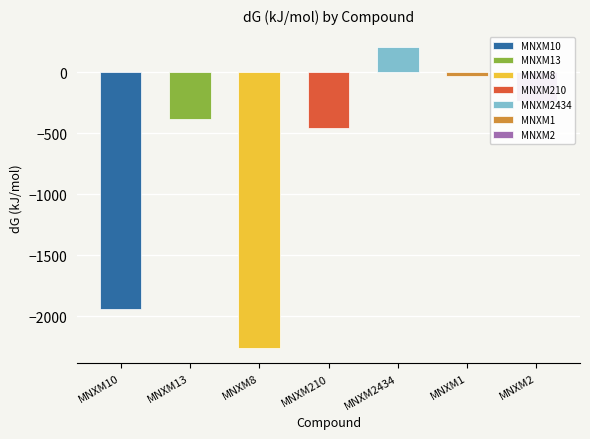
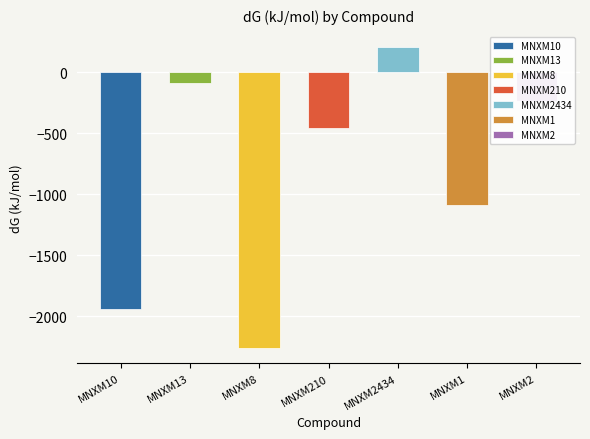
  {
    "MNXM10": -1940,
-   "MNXM13": -390,
+   "MNXM13": -90,
    "MNXM8": -2260,
    "MNXM210": -460,
    "MNXM2434": 210,
-   "MNXM1": -30
+   "MNXM1": -1090
  }
